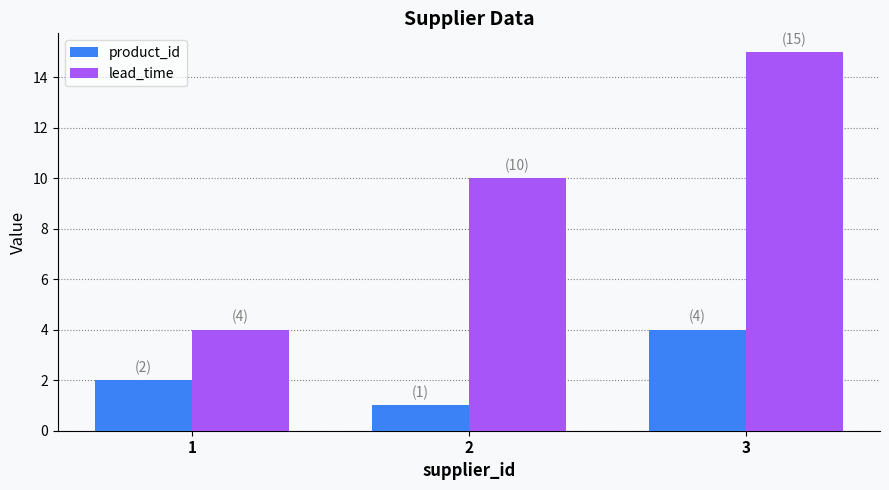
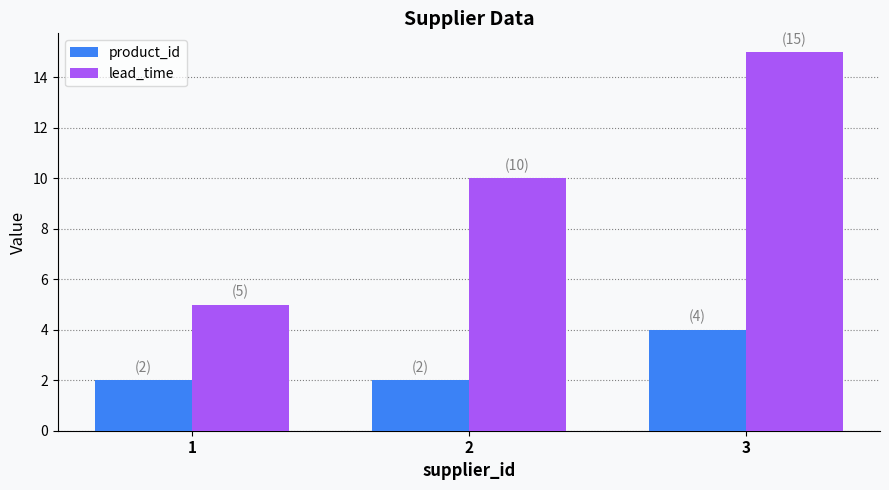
  {
    "product_id": {
      "1": "(2)",
-     "2": "(1)",
+     "2": "(2)",
      "3": "(4)"
    },
    "lead_time": {
-     "1": "(4)",
+     "1": "(5)",
      "2": "(10)",
      "3": "(15)"
    }
  }
